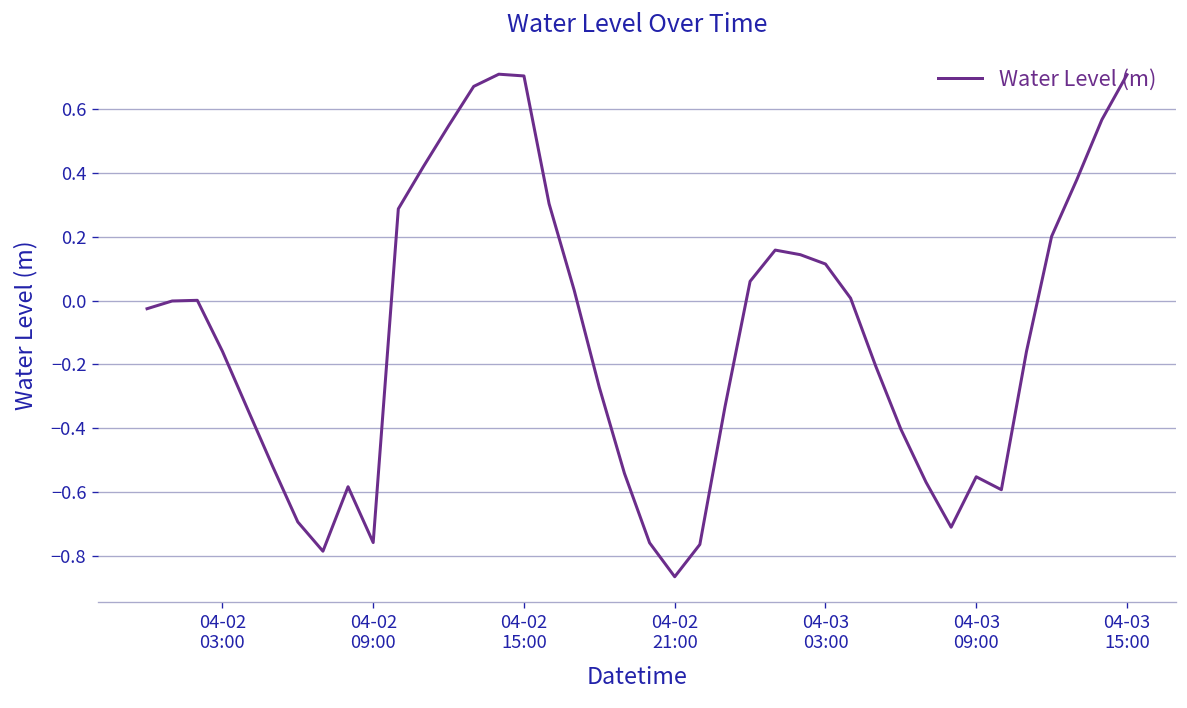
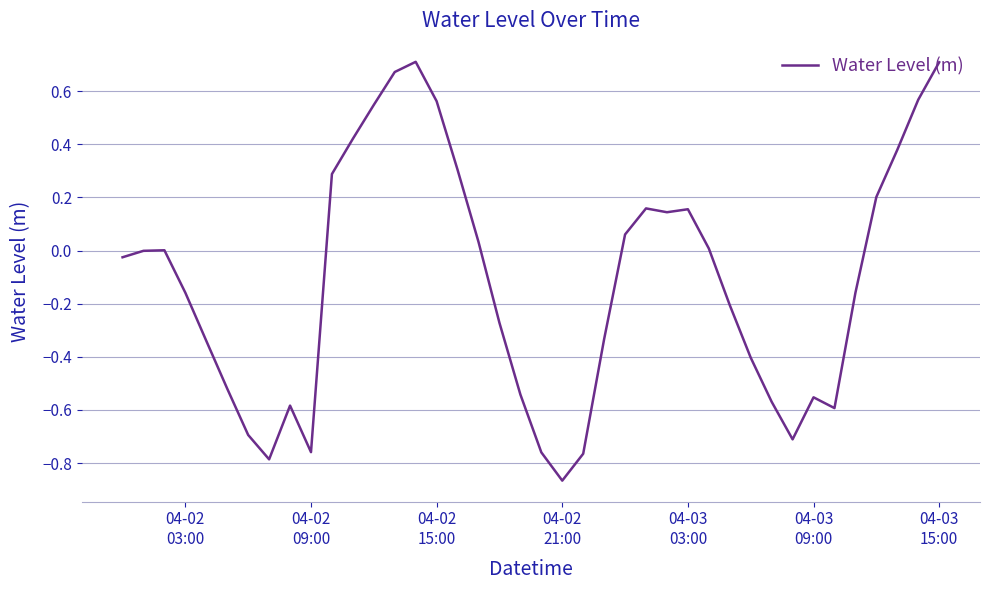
  {
    "04-02 03:00": -0.16,
    "04-02 09:00": -0.76,
-   "04-02 15:00": 0.71,
+   "04-02 15:00": 0.56,
    "04-02 21:00": -0.87,
-   "04-03 03:00": 0.12,
+   "04-03 03:00": 0.16,
    "04-03 09:00": -0.55,
    "04-03 15:00": 0.71
  }
